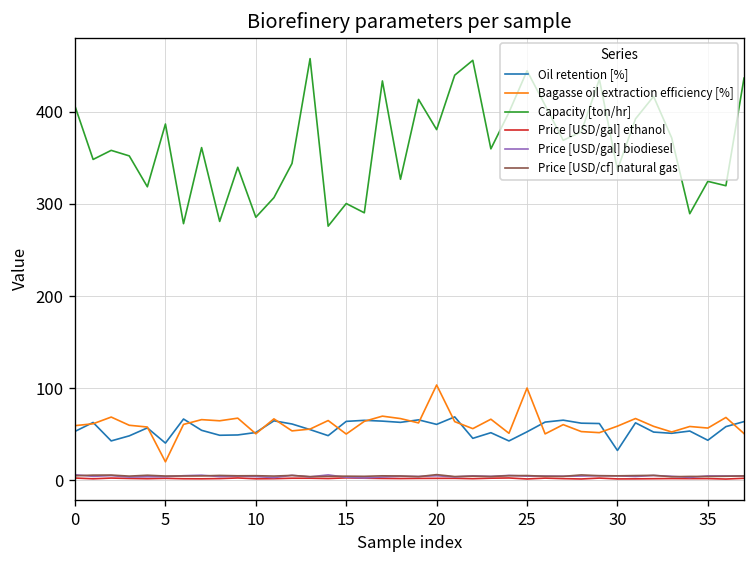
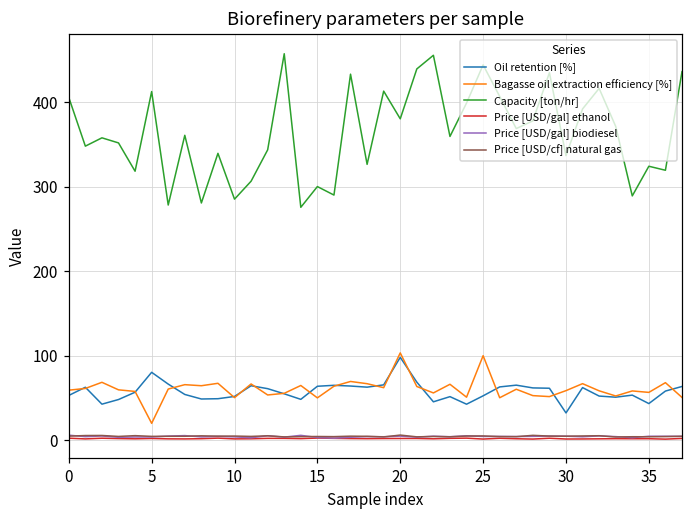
  {
    "Oil retention [%]": {
      "0": 50,
-     "5": 40,
+     "5": 80,
      "15": 60,
-     "20": 60,
+     "20": 100,
      "25": 50,
      "30": 30,
      "35": 40
    },
    "Bagasse oil extraction efficiency [%]": {
      "0": 60,
      "5": 20,
      "15": 50,
      "20": 100,
      "25": 100,
      "30": 60,
      "35": 60
    },
    "Capacity [ton/hr]": {
      "0": 410,
-     "5": 390,
+     "5": 410,
      "10": 290,
      "15": 300,
      "20": 380,
      "35": 320
    },
    "Price [USD/gal] ethanol": {
      "30": 0
    }
  }
